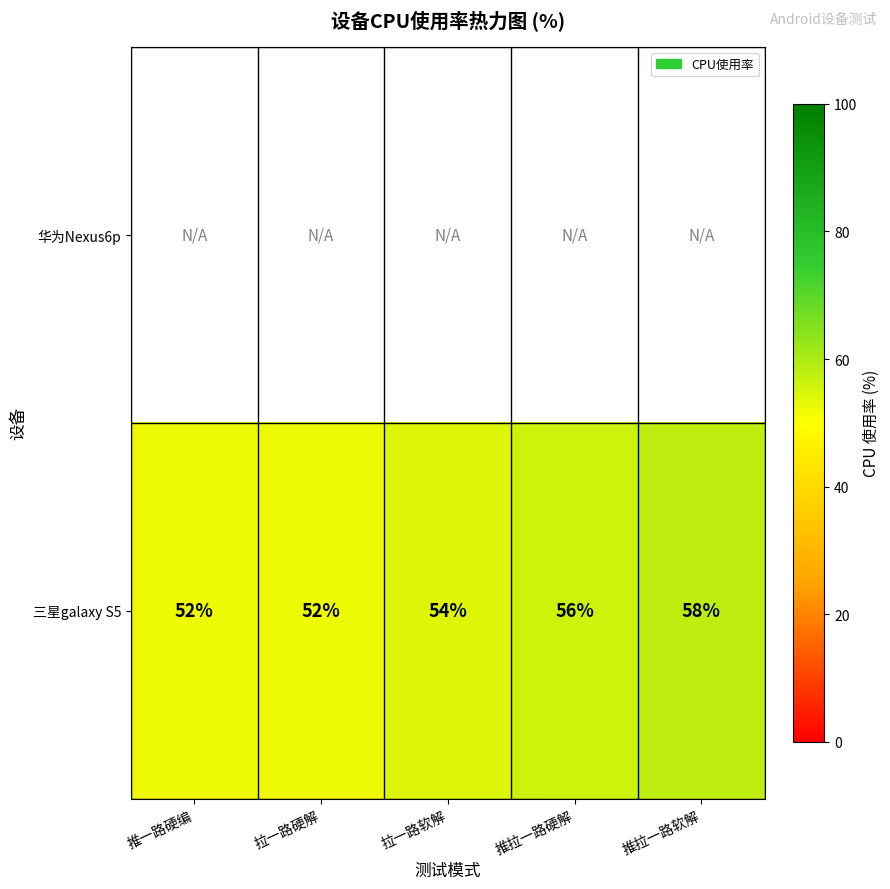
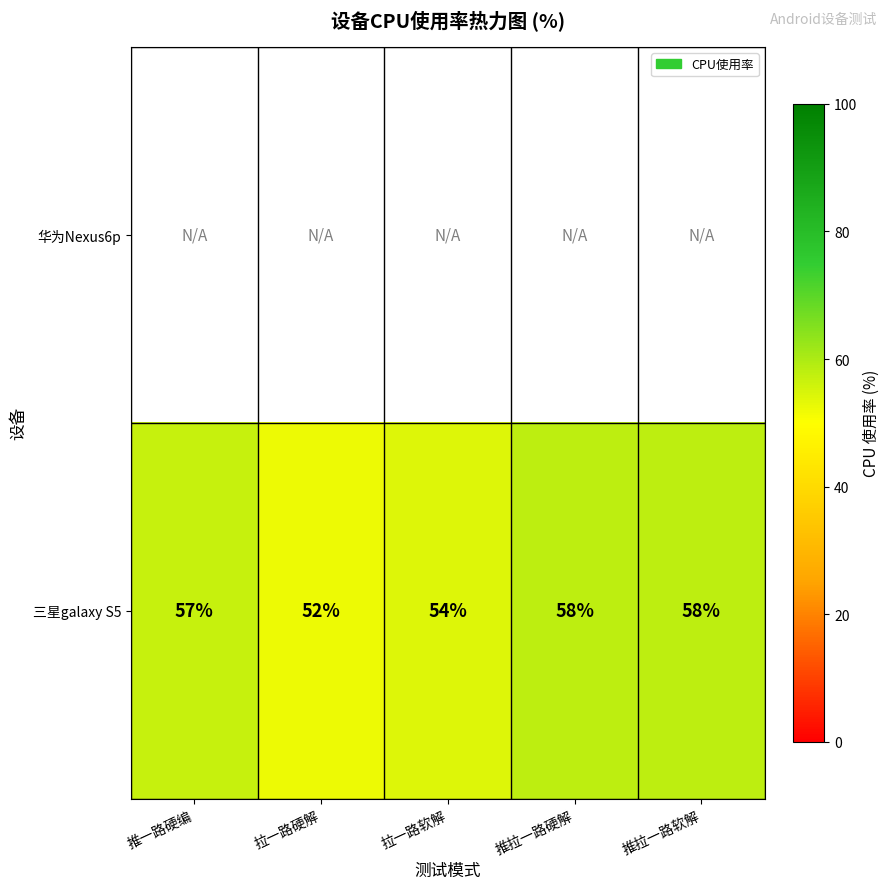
  {
    "三星galaxy S5": {
-     "推一路硬编": "52%",
+     "推一路硬编": "57%",
      "拉一路硬解": "52%",
      "拉一路软解": "54%",
-     "推拉一路硬解": "56%",
+     "推拉一路硬解": "58%",
      "推拉一路软解": "58%"
    }
  }
